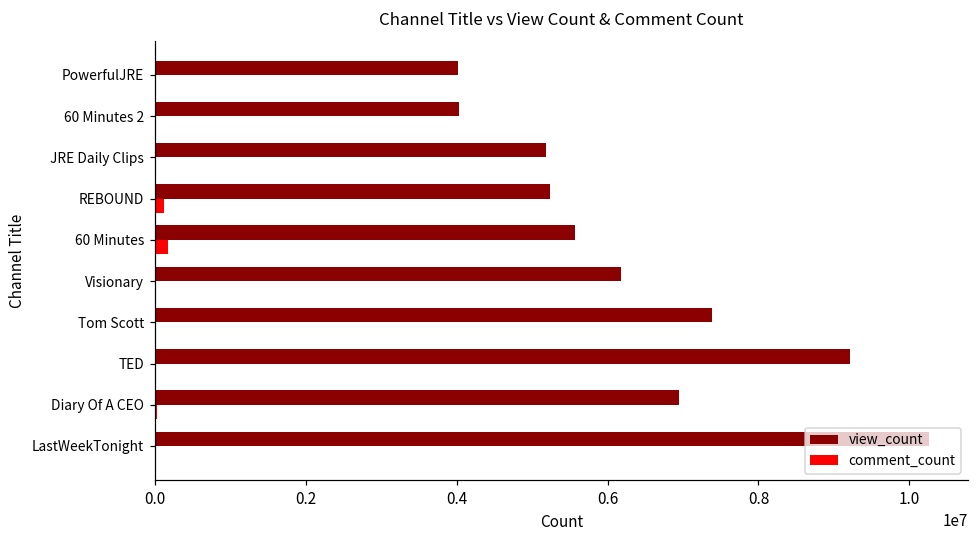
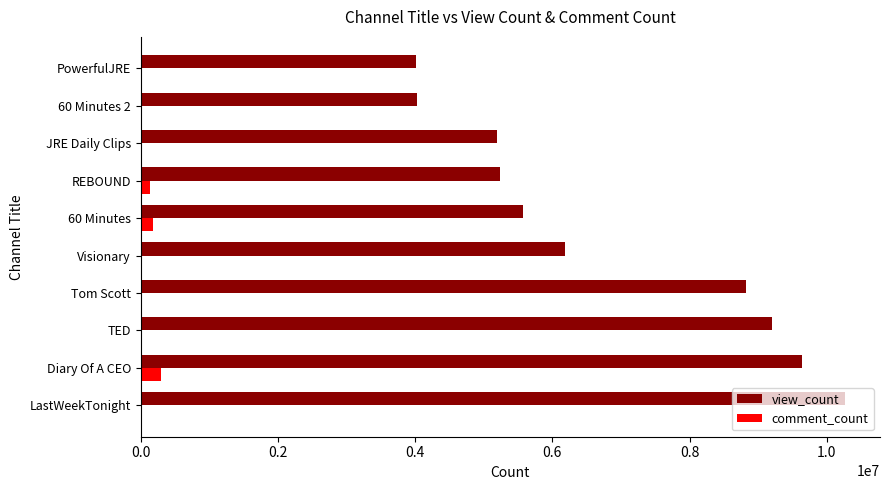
  {
    "view_count": {
      "PowerfulJRE": 4000000,
      "60 Minutes 2": 4000000,
      "JRE Daily Clips": 5200000,
      "REBOUND": 5200000,
      "60 Minutes": 5600000,
      "Visionary": 6200000,
-     "Tom Scott": 7400000,
+     "Tom Scott": 8800000,
      "TED": 9200000,
-     "Diary Of A CEO": 6900000
+     "Diary Of A CEO": 9600000
    },
    "comment_count": {
      "REBOUND": 100000,
      "60 Minutes": 200000,
-     "Diary Of A CEO": 0
+     "Diary Of A CEO": 300000
    }
  }
